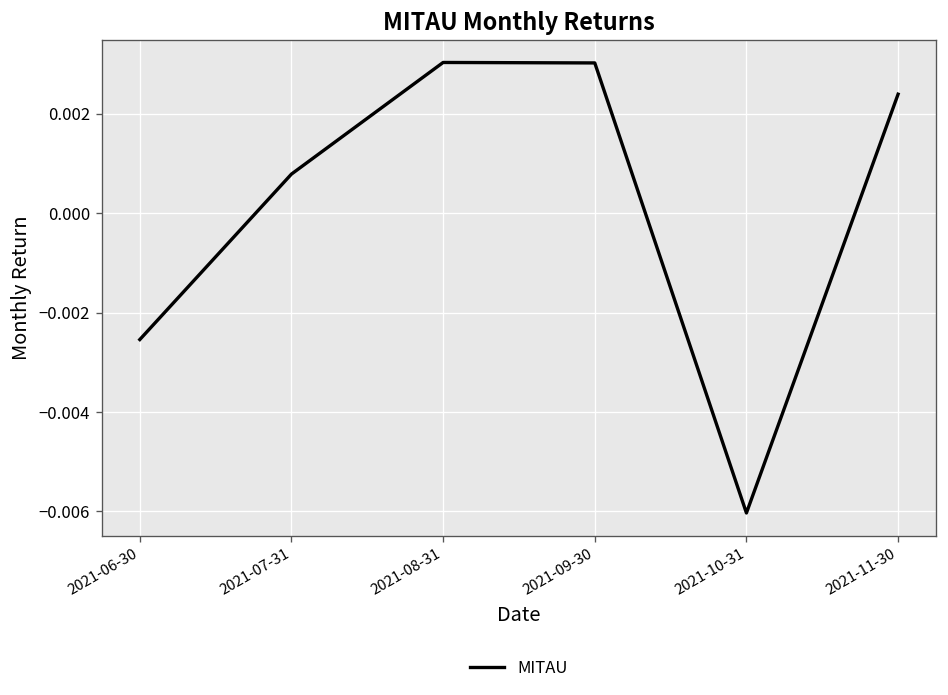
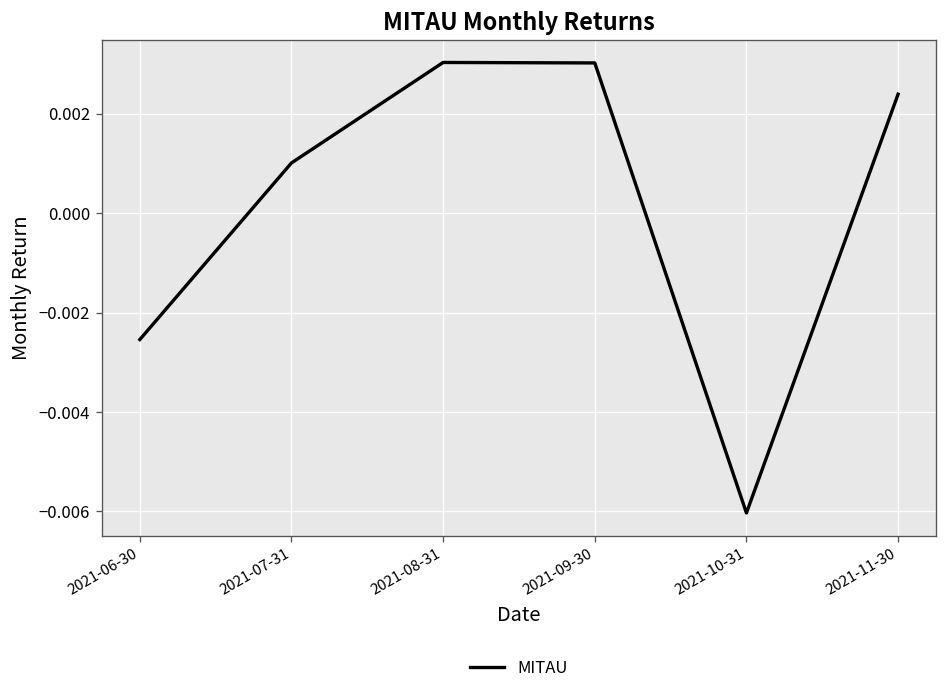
  {
    "2021-06-30": -0.0025,
-   "2021-07-31": 0.0008,
+   "2021-07-31": 0.0010,
    "2021-08-31": 0.0030,
    "2021-09-30": 0.0030,
    "2021-10-31": -0.0060,
    "2021-11-30": 0.0024
  }
